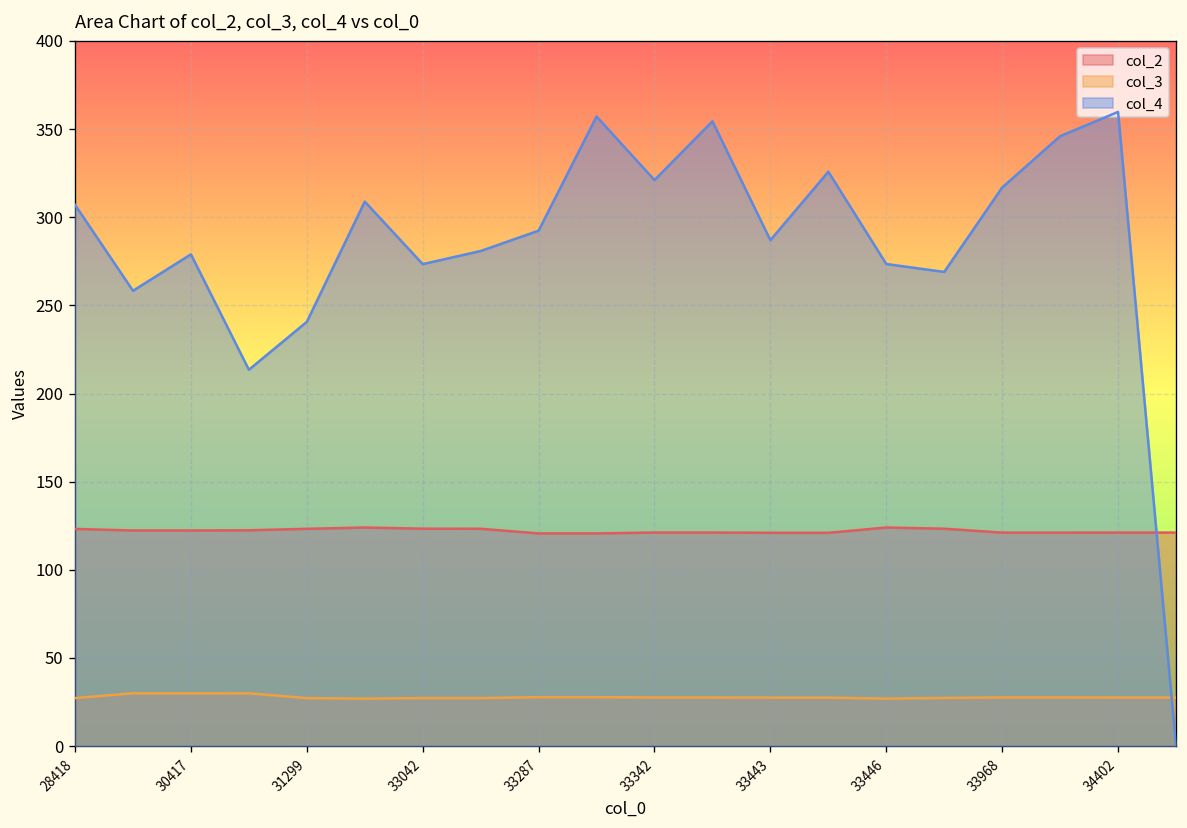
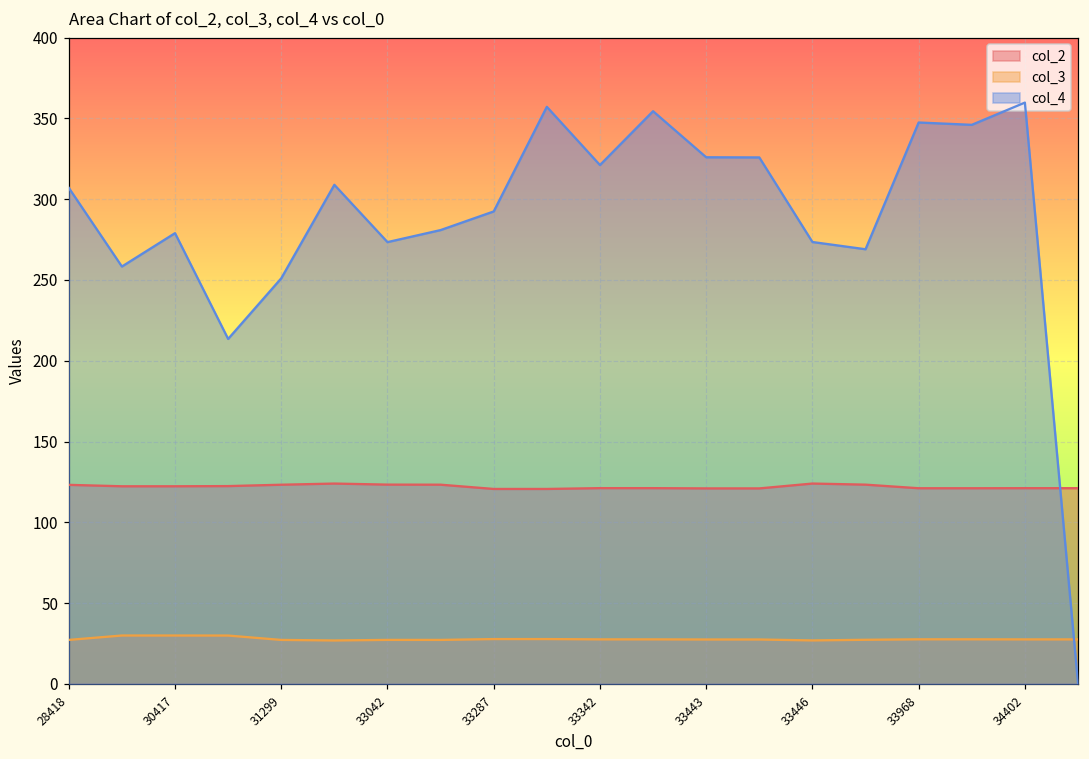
  {
    "col_4": {
      "28418": 307,
      "30417": 279,
-     "31299": 241,
+     "31299": 251,
      "33042": 273,
      "33287": 292,
      "33342": 321,
-     "33443": 287,
+     "33443": 326,
      "33446": 273,
-     "33968": 317
+     "33968": 347
    }
  }
